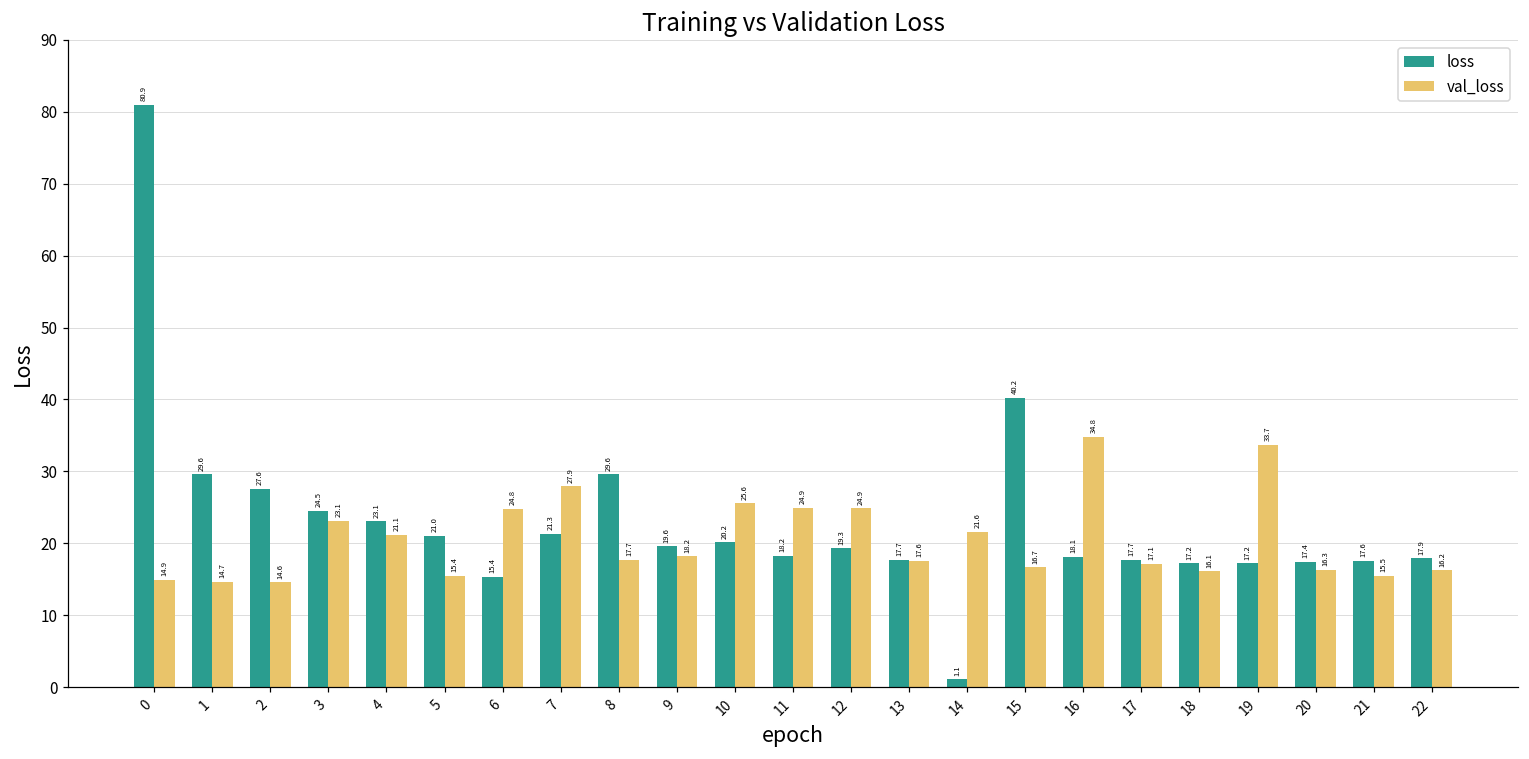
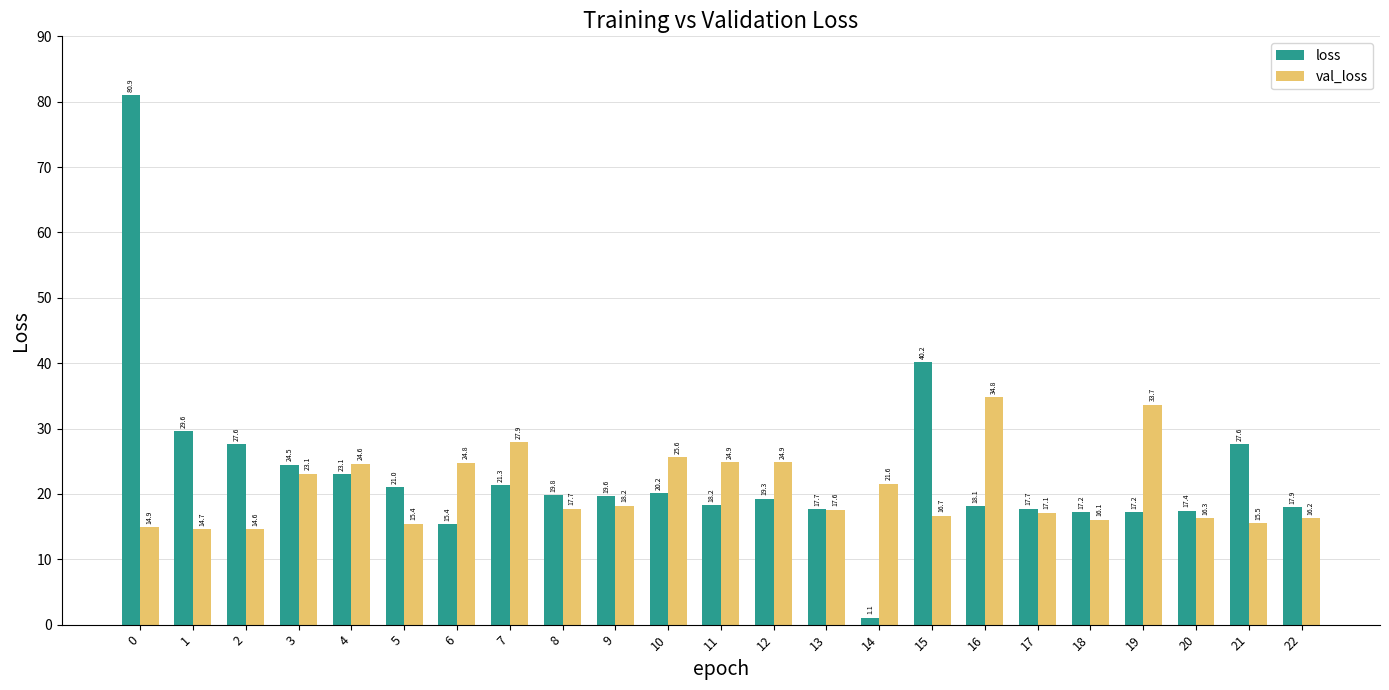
  {
    "loss": {
      "0": 80.9,
      "1": 29.6,
      "2": 27.6,
      "3": 24.5,
      "4": 23.1,
      "5": 21.0,
      "6": 15.4,
      "7": 21.3,
-     "8": 29.6,
+     "8": 19.8,
      "9": 19.6,
      "10": 20.2,
      "11": 18.2,
      "12": 19.3,
      "13": 17.7,
      "14": 1.1,
      "15": 40.2,
      "16": 18.1,
      "17": 17.7,
      "18": 17.2,
      "19": 17.2,
      "20": 17.4,
-     "21": 17.6,
+     "21": 27.6,
      "22": 17.9
    },
    "val_loss": {
      "0": 14.9,
      "1": 14.7,
      "2": 14.6,
      "3": 23.1,
-     "4": 21.1,
+     "4": 24.6,
      "5": 15.4,
      "6": 24.8,
      "7": 27.9,
      "8": 17.7,
      "9": 18.2,
      "10": 25.6,
      "11": 24.9,
      "12": 24.9,
      "13": 17.6,
      "14": 21.6,
      "15": 16.7,
      "16": 34.8,
      "17": 17.1,
      "18": 16.1,
      "19": 33.7,
      "20": 16.3,
      "21": 15.5,
      "22": 16.2
    }
  }
